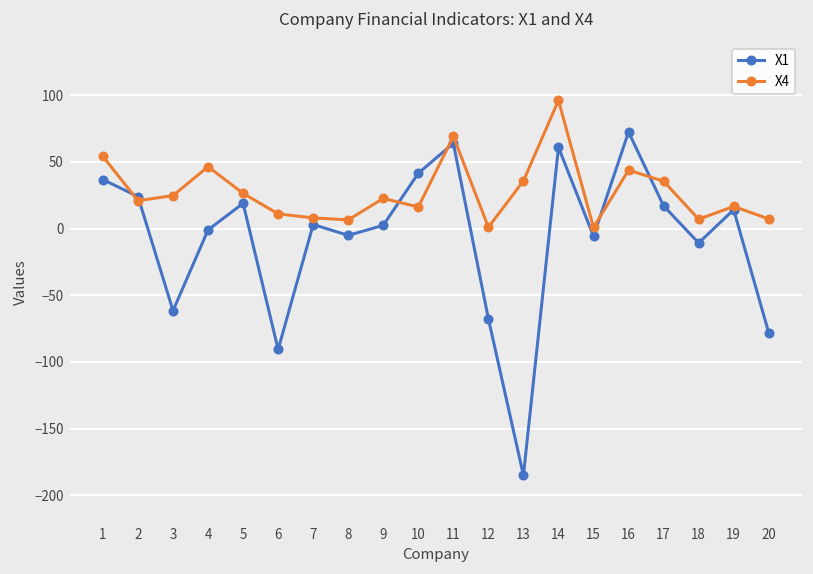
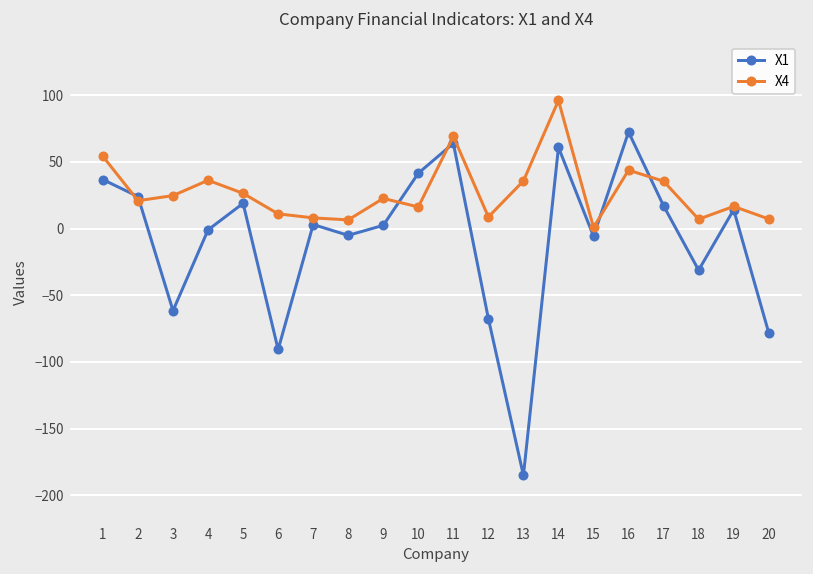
  {
    "X1": {
      "1": 37,
      "2": 24,
      "3": -62,
      "4": -1,
      "5": 19,
      "6": -91,
      "7": 3,
      "8": -5,
      "9": 2,
      "10": 42,
      "11": 64,
      "12": -68,
      "13": -185,
      "14": 61,
      "15": -6,
      "16": 72,
      "17": 17,
-     "18": -11,
+     "18": -31,
      "19": 14,
      "20": -78
    },
    "X4": {
      "1": 54,
      "2": 21,
      "3": 25,
-     "4": 46,
+     "4": 36,
      "5": 26,
      "6": 11,
      "7": 8,
      "8": 7,
      "9": 23,
      "10": 16,
      "11": 69,
-     "12": 1,
+     "12": 9,
      "13": 36,
      "14": 96,
      "15": 1,
      "16": 44,
      "17": 36,
      "18": 7,
      "19": 17,
      "20": 7
    }
  }
